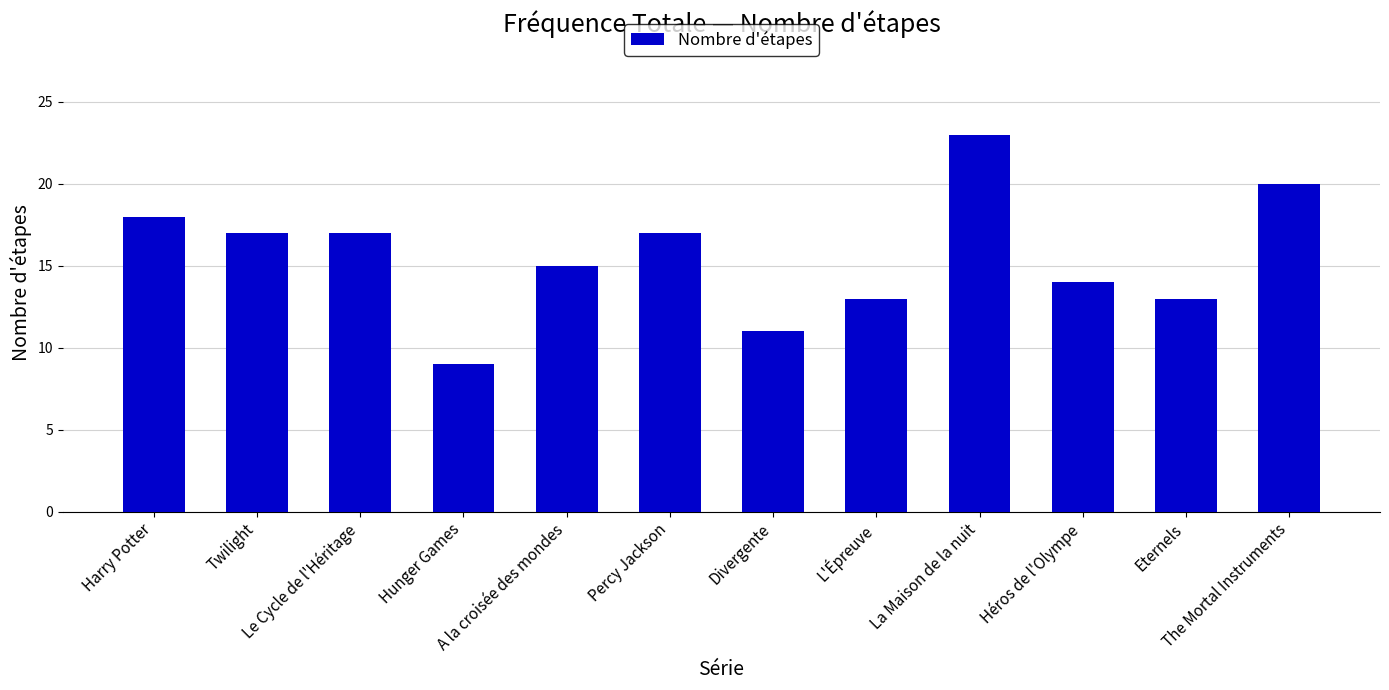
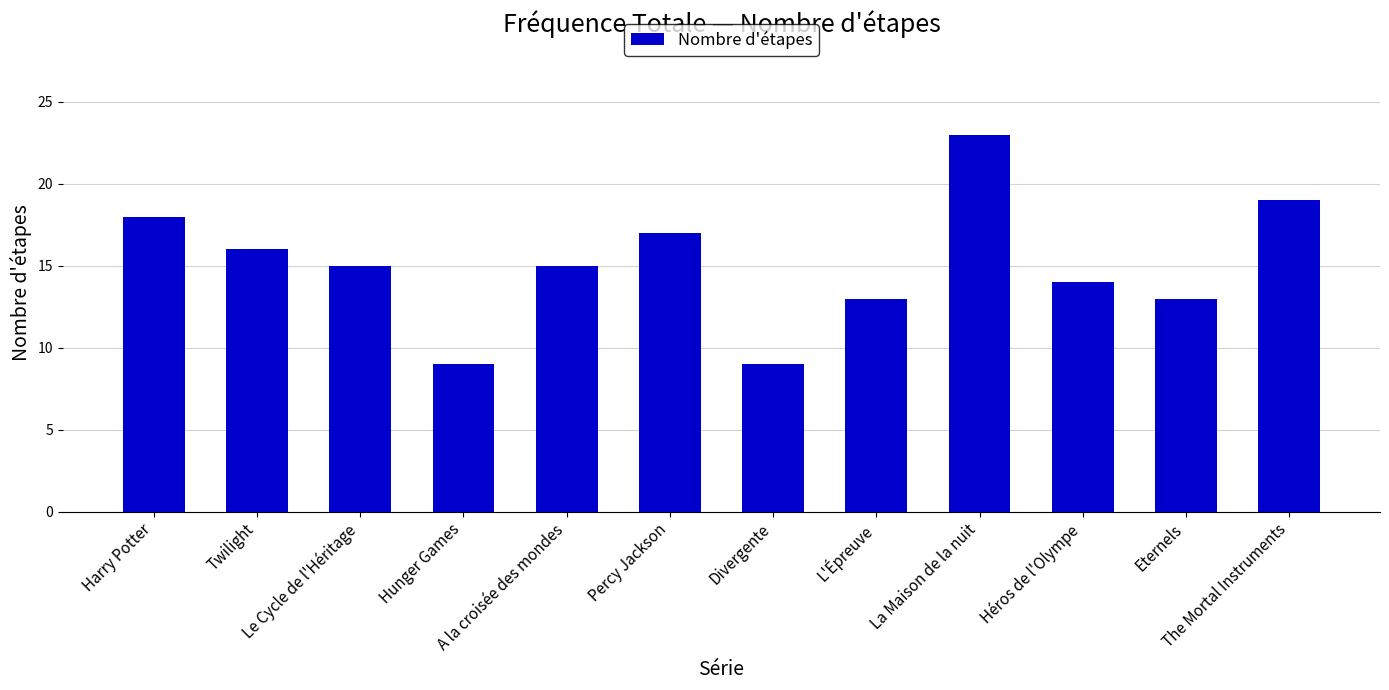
  {
    "Harry Potter": 18,
-   "Twilight": 17,
-   "Le Cycle de l'Héritage": 17,
+   "Twilight": 16,
+   "Le Cycle de l'Héritage": 15,
    "Hunger Games": 9,
    "A la croisée des mondes": 15,
    "Percy Jackson": 17,
-   "Divergente": 11,
+   "Divergente": 9,
    "L'Épreuve": 13,
    "La Maison de la nuit": 23,
    "Héros de l'Olympe": 14,
    "Eternels": 13,
-   "The Mortal Instruments": 20
+   "The Mortal Instruments": 19
  }
